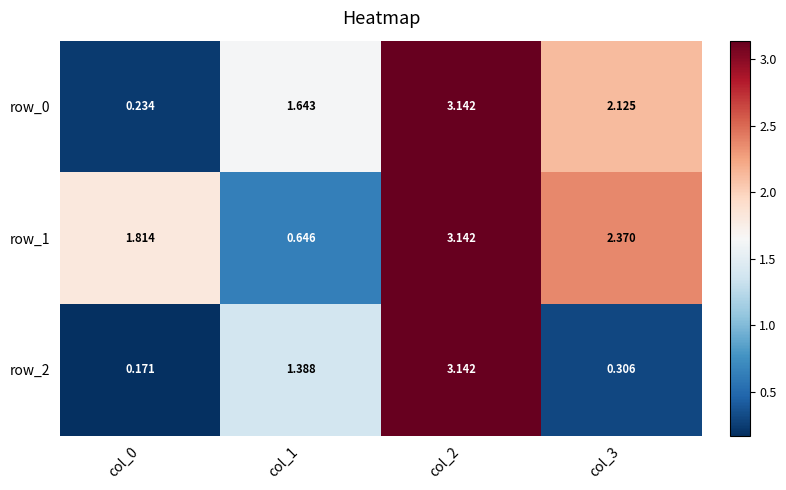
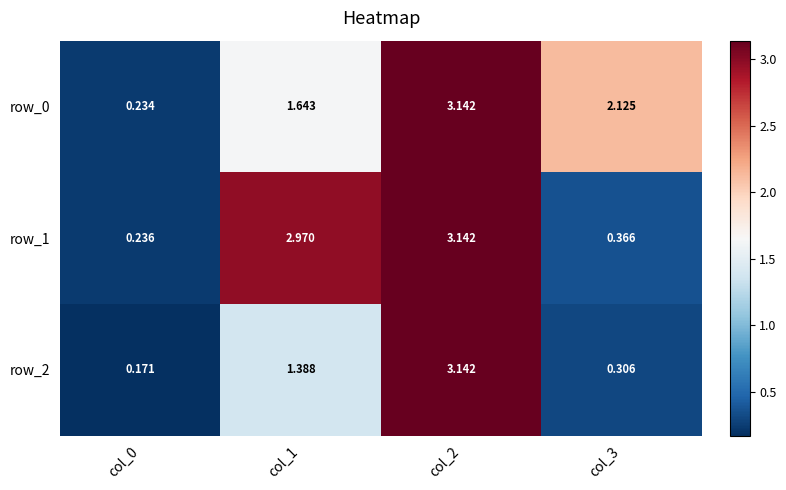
  {
    "row_0": {
      "col_0": 0.234,
      "col_1": 1.643,
      "col_2": 3.142,
      "col_3": 2.125
    },
    "row_1": {
-     "col_0": 1.814,
-     "col_1": 0.646,
+     "col_0": 0.236,
+     "col_1": 2.970,
      "col_2": 3.142,
-     "col_3": 2.370
+     "col_3": 0.366
    },
    "row_2": {
      "col_0": 0.171,
      "col_1": 1.388,
      "col_2": 3.142,
      "col_3": 0.306
    }
  }
